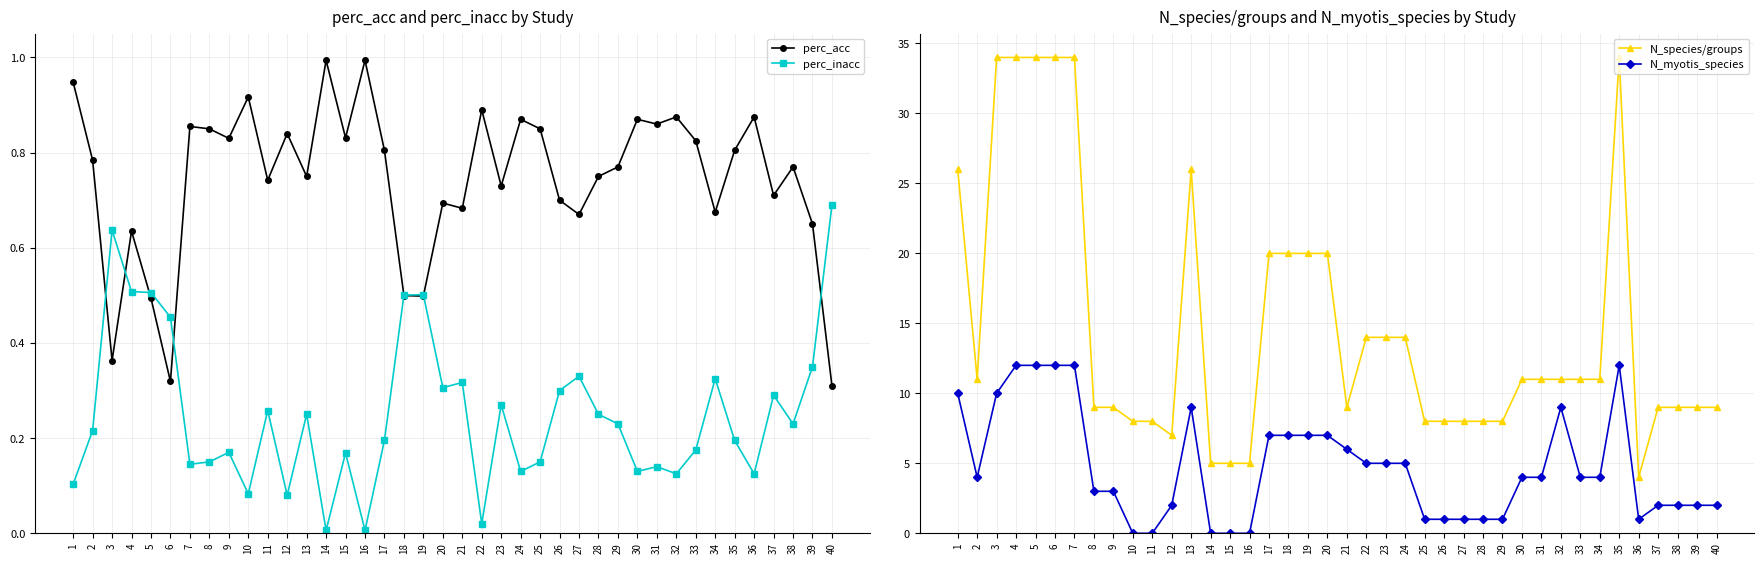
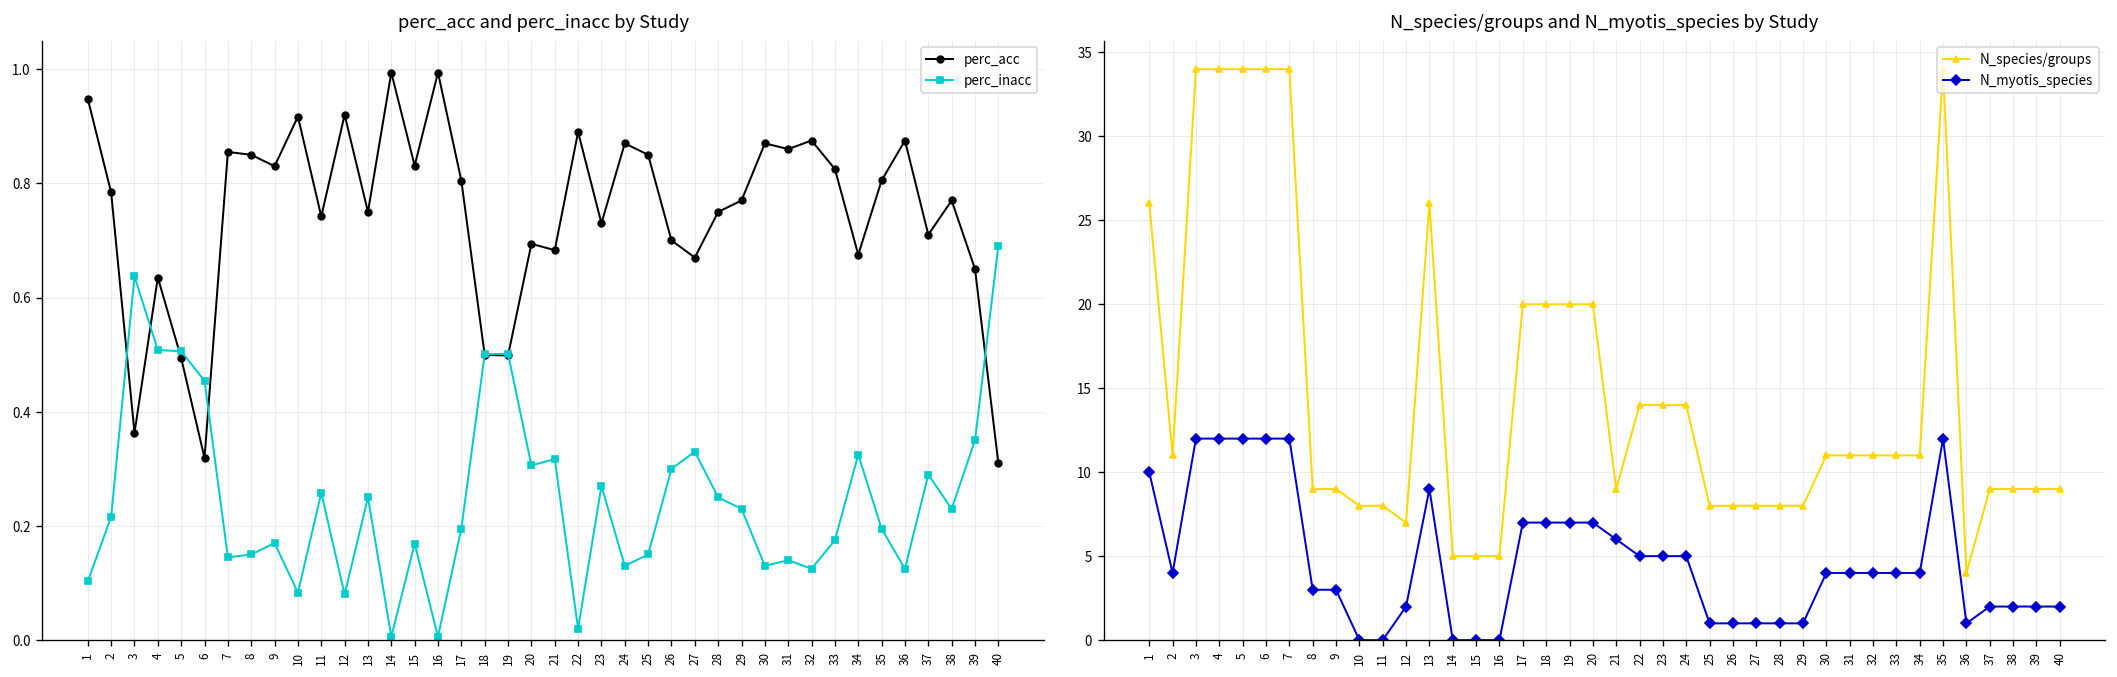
  {
    "perc_acc and perc_inacc by Study": {
      "perc_acc": {
        "1": 0.95,
        "2": 0.78,
        "3": 0.36,
        "4": 0.64,
        "5": 0.49,
        "6": 0.32,
        "7": 0.86,
        "8": 0.85,
        "9": 0.83,
        "10": 0.92,
        "11": 0.74,
-       "12": 0.84,
+       "12": 0.92,
        "13": 0.75,
        "14": 0.99,
        "15": 0.83,
        "16": 0.99,
        "17": 0.80,
        "20": 0.69,
        "21": 0.68,
        "22": 0.89,
        "23": 0.73,
        "24": 0.87,
        "25": 0.85,
        "26": 0.70,
        "27": 0.67,
        "28": 0.75,
        "29": 0.77,
        "30": 0.87,
        "31": 0.86,
        "32": 0.88,
        "33": 0.83,
        "34": 0.68,
        "35": 0.81,
        "36": 0.88,
        "37": 0.71,
        "38": 0.77,
        "39": 0.65,
        "40": 0.31
      },
      "perc_inacc": {
        "1": 0.10,
        "2": 0.22,
        "3": 0.64,
        "4": 0.51,
        "5": 0.51,
        "6": 0.45,
        "7": 0.15,
        "8": 0.15,
        "9": 0.17,
        "10": 0.08,
        "11": 0.26,
        "12": 0.08,
        "13": 0.25,
        "14": 0.01,
        "15": 0.17,
        "16": 0.01,
        "17": 0.20,
        "20": 0.31,
        "21": 0.32,
        "22": 0.02,
        "23": 0.27,
        "24": 0.13,
        "25": 0.15,
        "26": 0.30,
        "27": 0.33,
        "28": 0.25,
        "29": 0.23,
        "30": 0.13,
        "31": 0.14,
        "32": 0.13,
        "33": 0.18,
        "34": 0.33,
        "35": 0.20,
        "36": 0.13,
        "37": 0.29,
        "38": 0.23,
        "39": 0.35,
        "40": 0.69
      }
    },
    "N_species/groups and N_myotis_species by Study": {
      "N_species/groups": {
        "1": 26,
        "2": 11,
        "3": 34,
        "4": 34,
        "5": 34,
        "6": 34,
        "7": 34,
        "8": 9,
        "9": 9,
        "10": 8,
        "11": 8,
        "12": 7,
        "13": 26,
        "14": 5,
        "15": 5,
        "16": 5,
        "17": 20,
        "18": 20,
        "19": 20,
        "20": 20,
        "21": 9,
        "22": 14,
        "23": 14,
        "24": 14,
        "25": 8,
        "26": 8,
        "27": 8,
        "28": 8,
        "29": 8,
        "30": 11,
        "31": 11,
        "32": 11,
        "33": 11,
        "34": 11,
        "36": 4,
        "37": 9,
        "38": 9,
        "39": 9,
        "40": 9
      },
      "N_myotis_species": {
        "1": 10,
        "2": 4,
-       "3": 10,
+       "3": 12,
        "4": 12,
        "5": 12,
        "6": 12,
        "7": 12,
        "8": 3,
        "9": 3,
        "10": 0,
        "11": 0,
        "12": 2,
        "13": 9,
        "14": 0,
        "15": 0,
        "16": 0,
        "17": 7,
        "18": 7,
        "19": 7,
        "20": 7,
        "21": 6,
        "22": 5,
        "23": 5,
        "24": 5,
        "25": 1,
        "26": 1,
        "27": 1,
        "28": 1,
        "29": 1,
        "30": 4,
        "31": 4,
-       "32": 9,
+       "32": 4,
        "33": 4,
        "34": 4,
        "35": 12,
        "36": 1,
        "37": 2,
        "38": 2,
        "39": 2,
        "40": 2
      }
    }
  }
